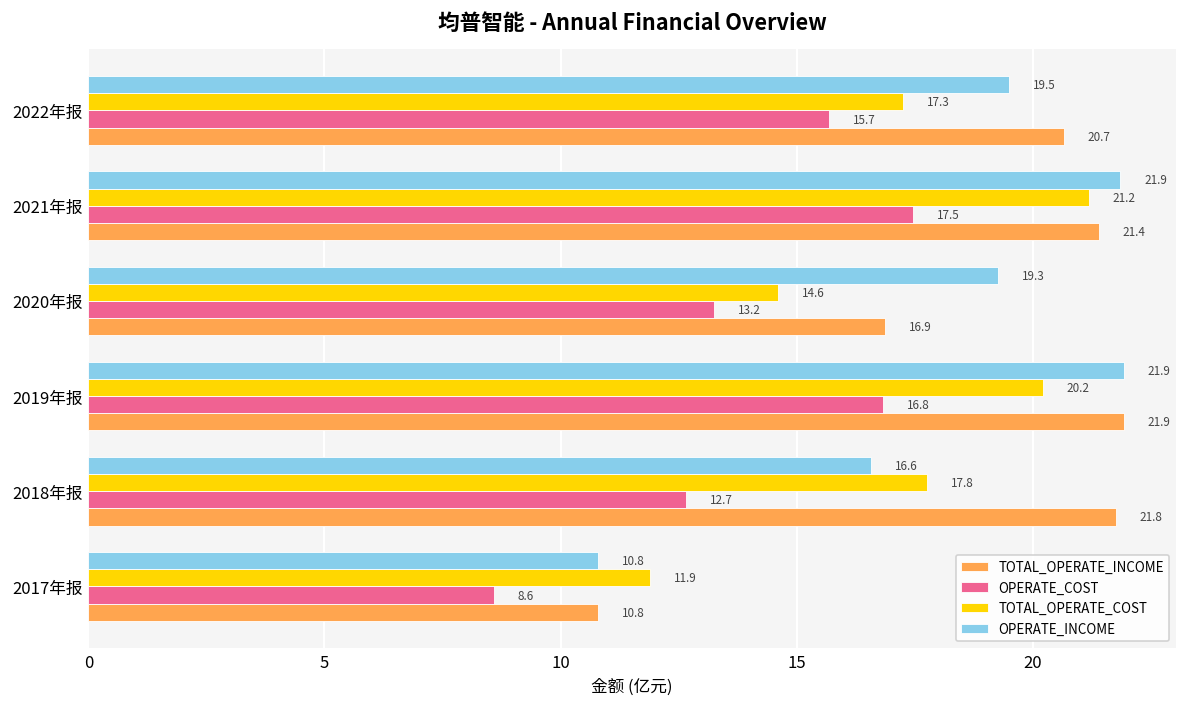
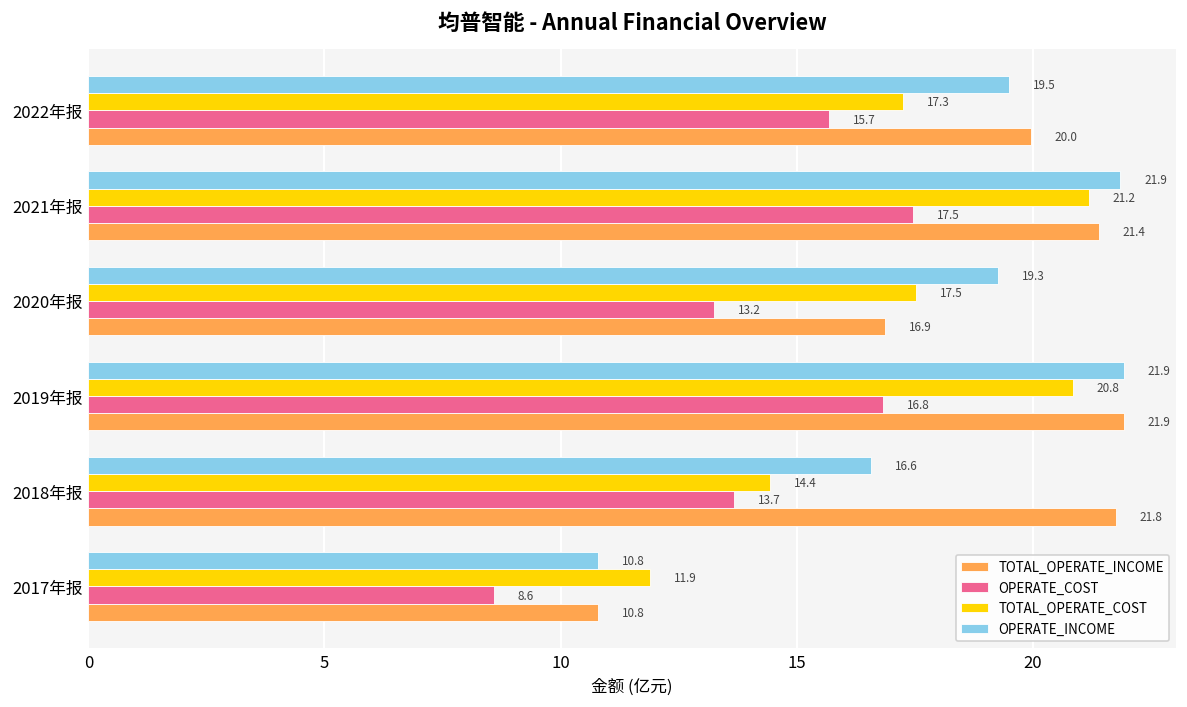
  {
    "TOTAL_OPERATE_INCOME": {
-     "2022年报": 20.7,
+     "2022年报": 20.0,
      "2021年报": 21.4,
      "2020年报": 16.9,
      "2019年报": 21.9,
      "2018年报": 21.8,
      "2017年报": 10.8
    },
    "OPERATE_COST": {
      "2022年报": 15.7,
      "2021年报": 17.5,
      "2020年报": 13.2,
      "2019年报": 16.8,
-     "2018年报": 12.7,
+     "2018年报": 13.7,
      "2017年报": 8.6
    },
    "TOTAL_OPERATE_COST": {
      "2022年报": 17.3,
      "2021年报": 21.2,
-     "2020年报": 14.6,
-     "2019年报": 20.2,
-     "2018年报": 17.8,
+     "2020年报": 17.5,
+     "2019年报": 20.8,
+     "2018年报": 14.4,
      "2017年报": 11.9
    },
    "OPERATE_INCOME": {
      "2022年报": 19.5,
      "2021年报": 21.9,
      "2020年报": 19.3,
      "2019年报": 21.9,
      "2018年报": 16.6,
      "2017年报": 10.8
    }
  }
